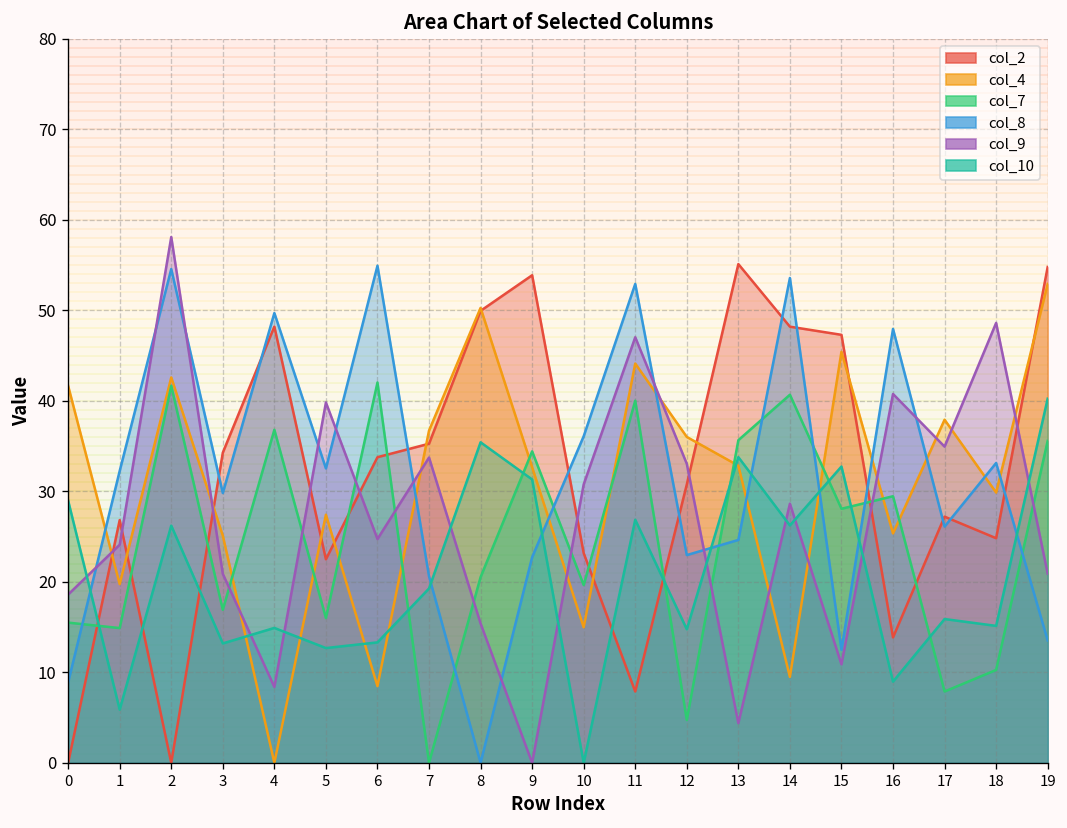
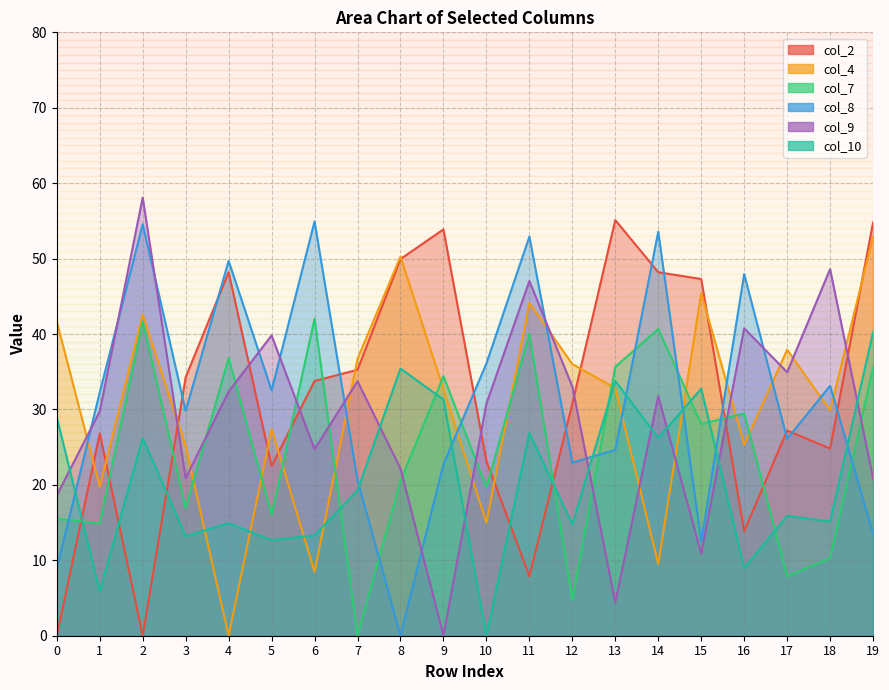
  {
    "col_9": {
      "0": 19,
-     "1": 24,
+     "1": 30,
      "2": 58,
      "3": 21,
-     "4": 8,
+     "4": 32,
      "5": 40,
      "6": 25,
      "7": 34,
-     "8": 15,
+     "8": 22,
      "9": 0,
      "10": 31,
      "11": 47,
      "12": 33,
      "13": 4,
-     "14": 29,
+     "14": 32,
      "15": 11,
      "16": 41,
      "17": 35,
      "18": 49,
      "19": 21
    }
  }
